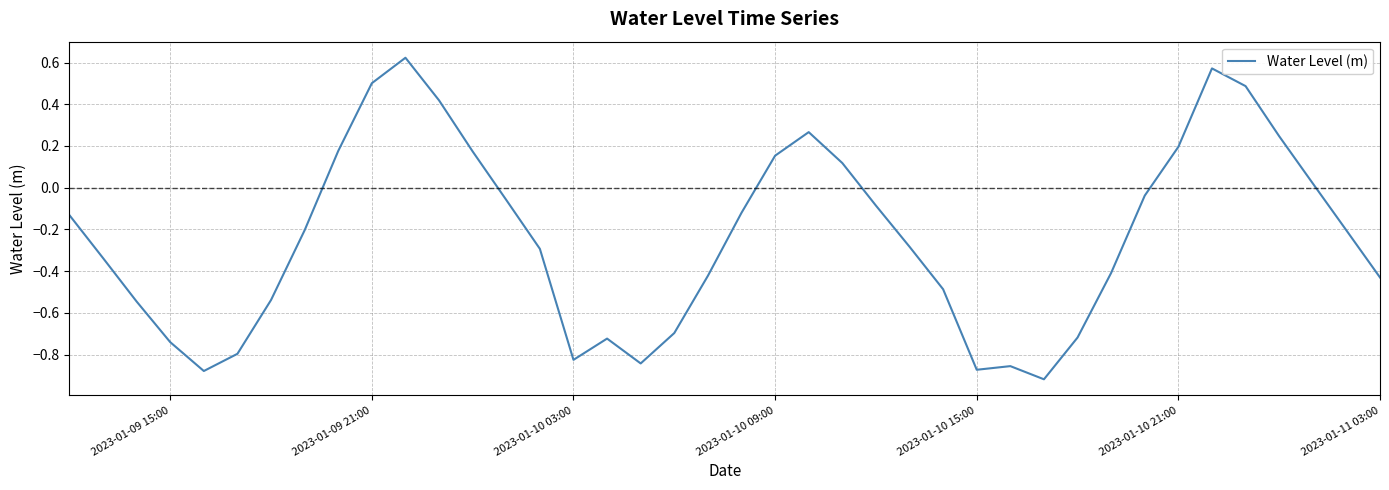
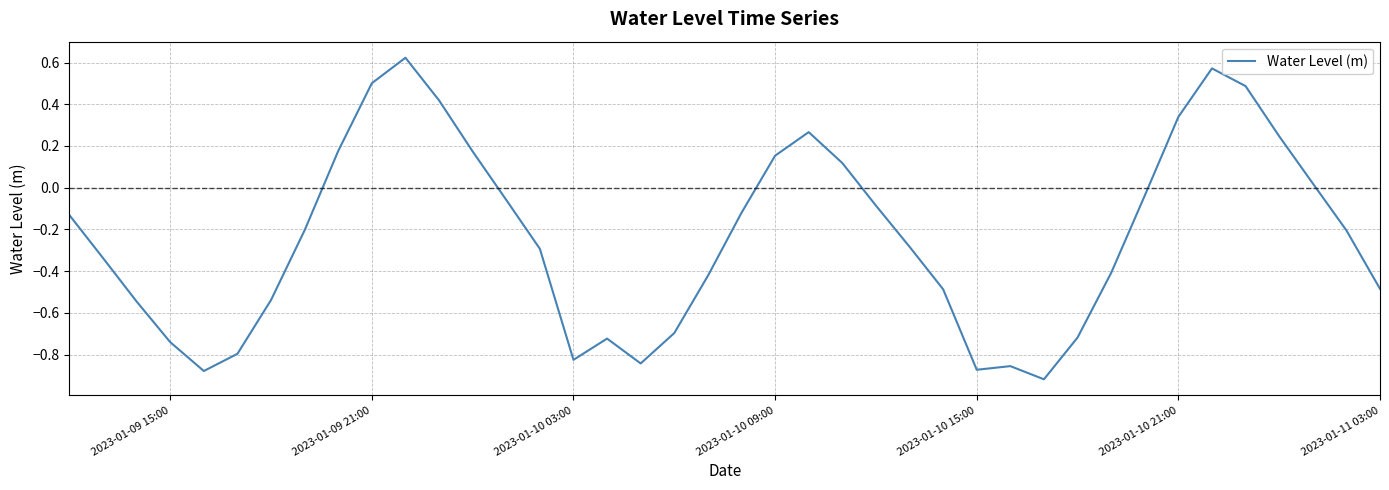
  {
    "2023-01-09 15:00": -0.74,
    "2023-01-09 21:00": 0.50,
    "2023-01-10 03:00": -0.82,
    "2023-01-10 09:00": 0.15,
    "2023-01-10 15:00": -0.87,
-   "2023-01-10 21:00": 0.20,
-   "2023-01-11 03:00": -0.43
+   "2023-01-10 21:00": 0.34,
+   "2023-01-11 03:00": -0.48
  }
